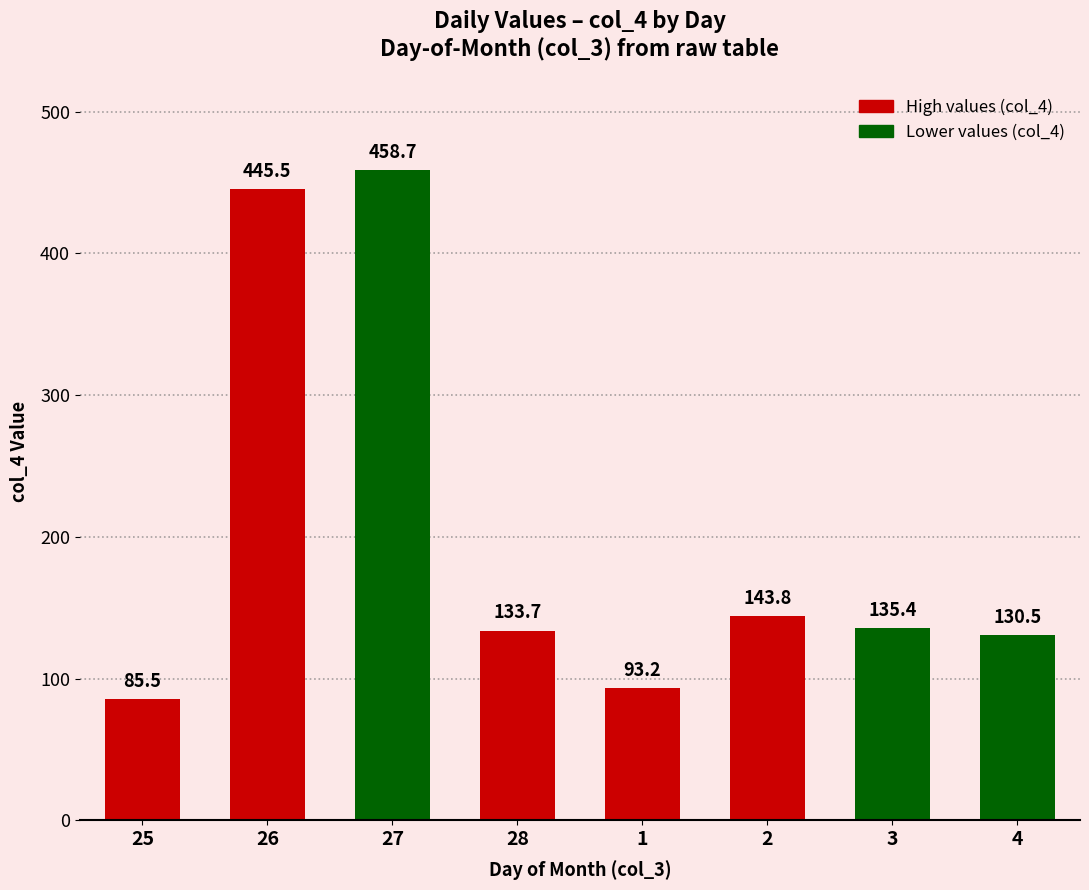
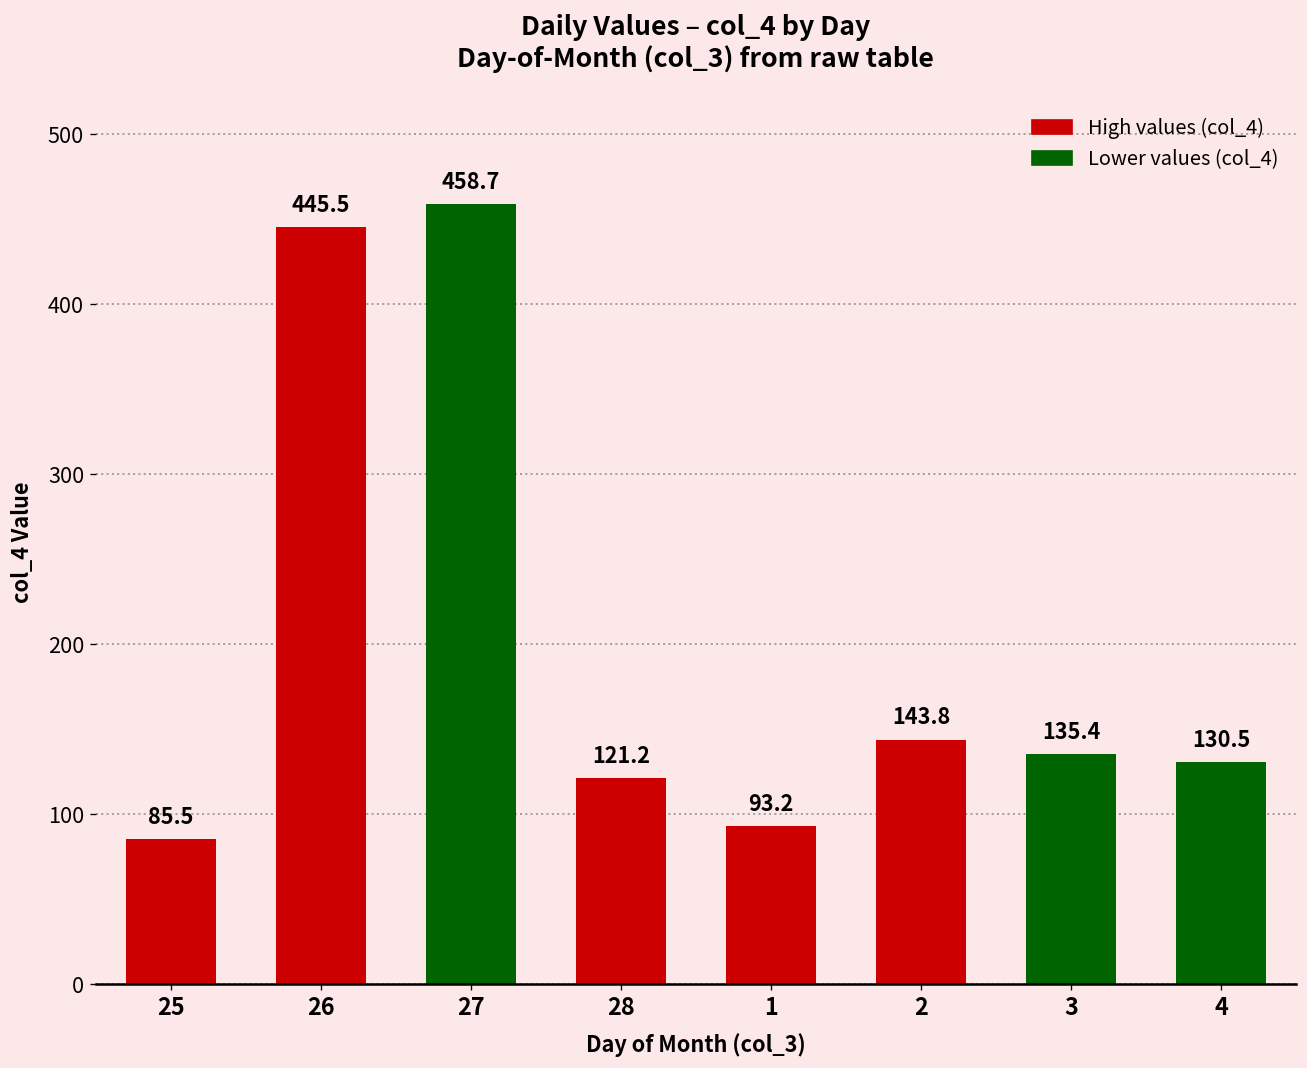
  {
    "25": 85.5,
    "26": 445.5,
    "27": 458.7,
-   "28": 133.7,
+   "28": 121.2,
    "1": 93.2,
    "2": 143.8,
    "3": 135.4,
    "4": 130.5
  }
